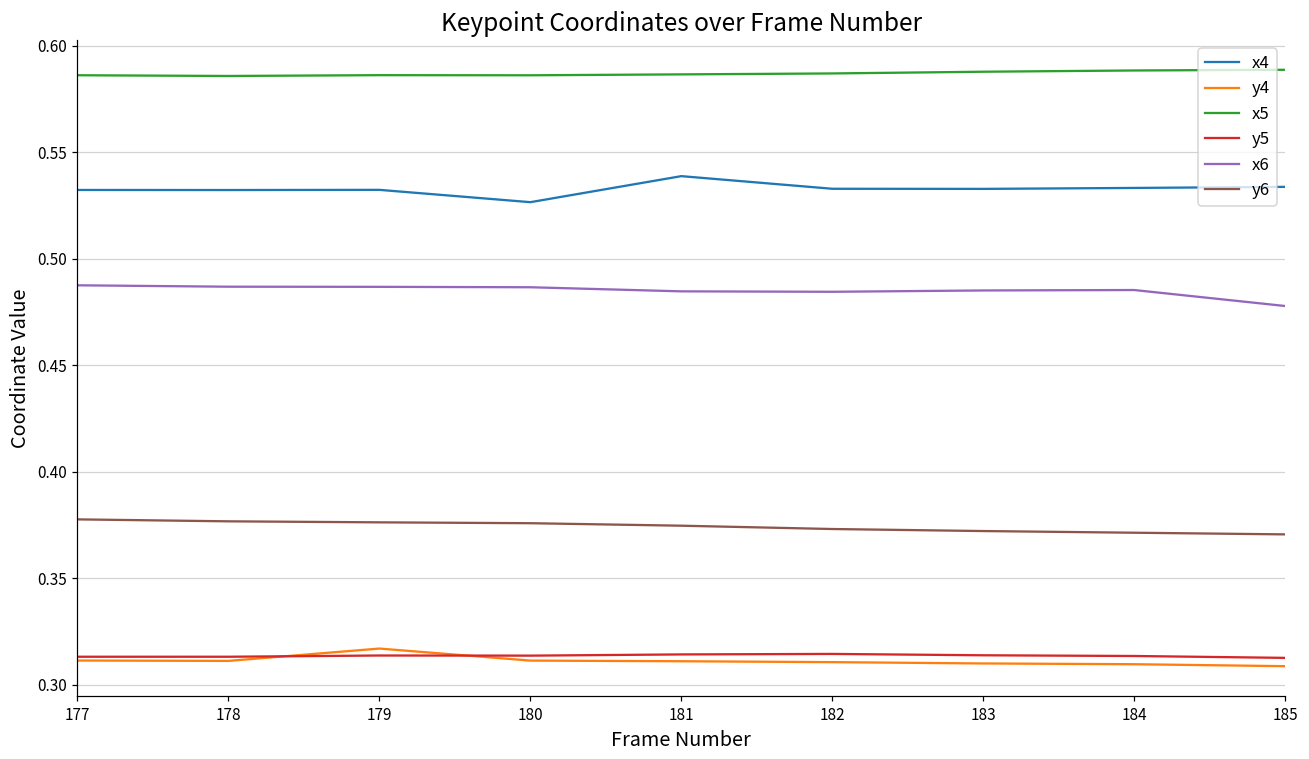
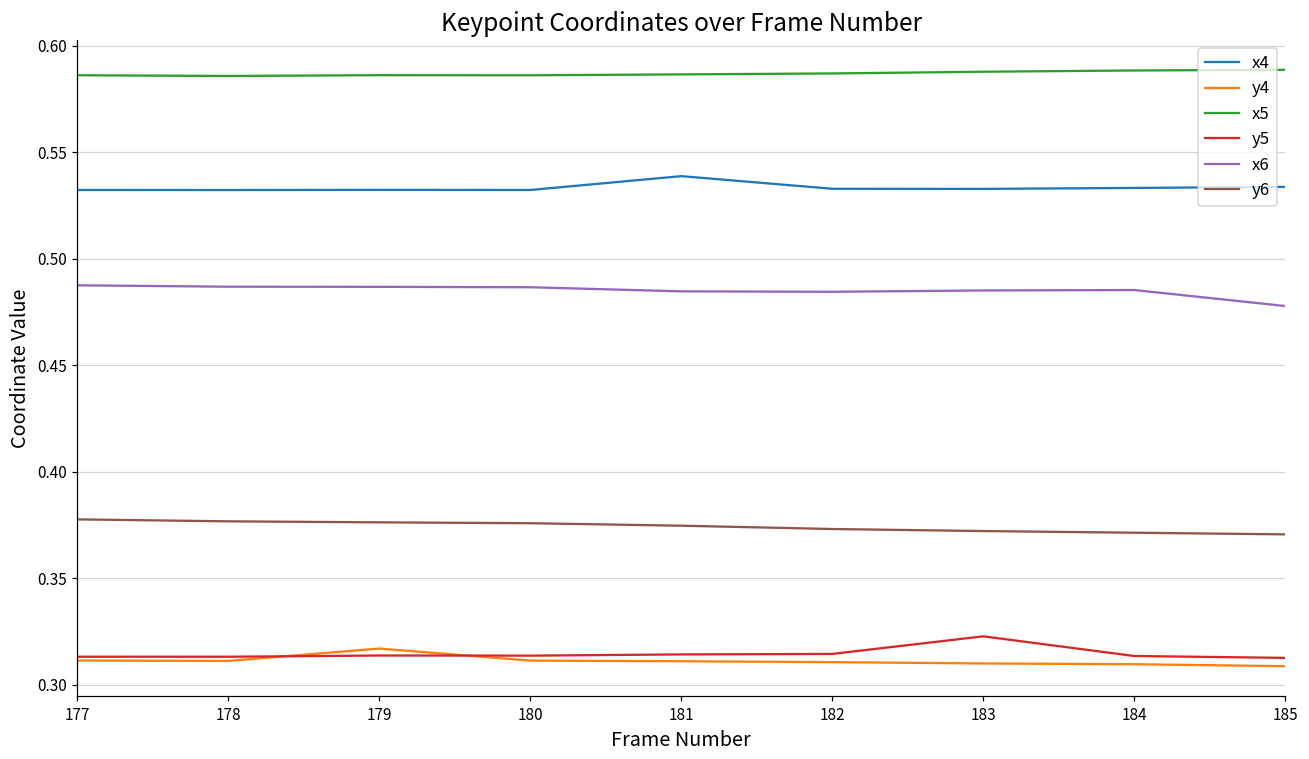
  {
    "x4": {
      "177": 0.532,
      "178": 0.532,
      "179": 0.532,
-     "180": 0.526,
+     "180": 0.532,
      "181": 0.539,
      "182": 0.533,
      "183": 0.533,
      "184": 0.533,
      "185": 0.534
    },
    "y4": {
      "177": 0.311,
      "178": 0.311,
      "179": 0.317,
      "180": 0.311,
      "181": 0.311,
      "182": 0.311,
      "183": 0.310,
      "184": 0.310,
      "185": 0.309
    },
    "x5": {
      "177": 0.586,
      "178": 0.586,
      "179": 0.586,
      "180": 0.586,
      "181": 0.586,
      "182": 0.587,
      "183": 0.588,
      "184": 0.588,
      "185": 0.589
    },
    "y5": {
      "177": 0.313,
      "178": 0.313,
      "179": 0.314,
      "180": 0.314,
      "181": 0.314,
      "182": 0.315,
-     "183": 0.314,
+     "183": 0.323,
      "184": 0.314,
      "185": 0.313
    },
    "x6": {
      "177": 0.487,
      "178": 0.487,
      "179": 0.487,
      "180": 0.487,
      "181": 0.485,
      "182": 0.484,
      "183": 0.485,
      "184": 0.485,
      "185": 0.478
    },
    "y6": {
      "177": 0.378,
      "178": 0.377,
      "179": 0.376,
      "180": 0.376,
      "181": 0.375,
      "182": 0.373,
      "183": 0.372,
      "184": 0.371,
      "185": 0.371
    }
  }
